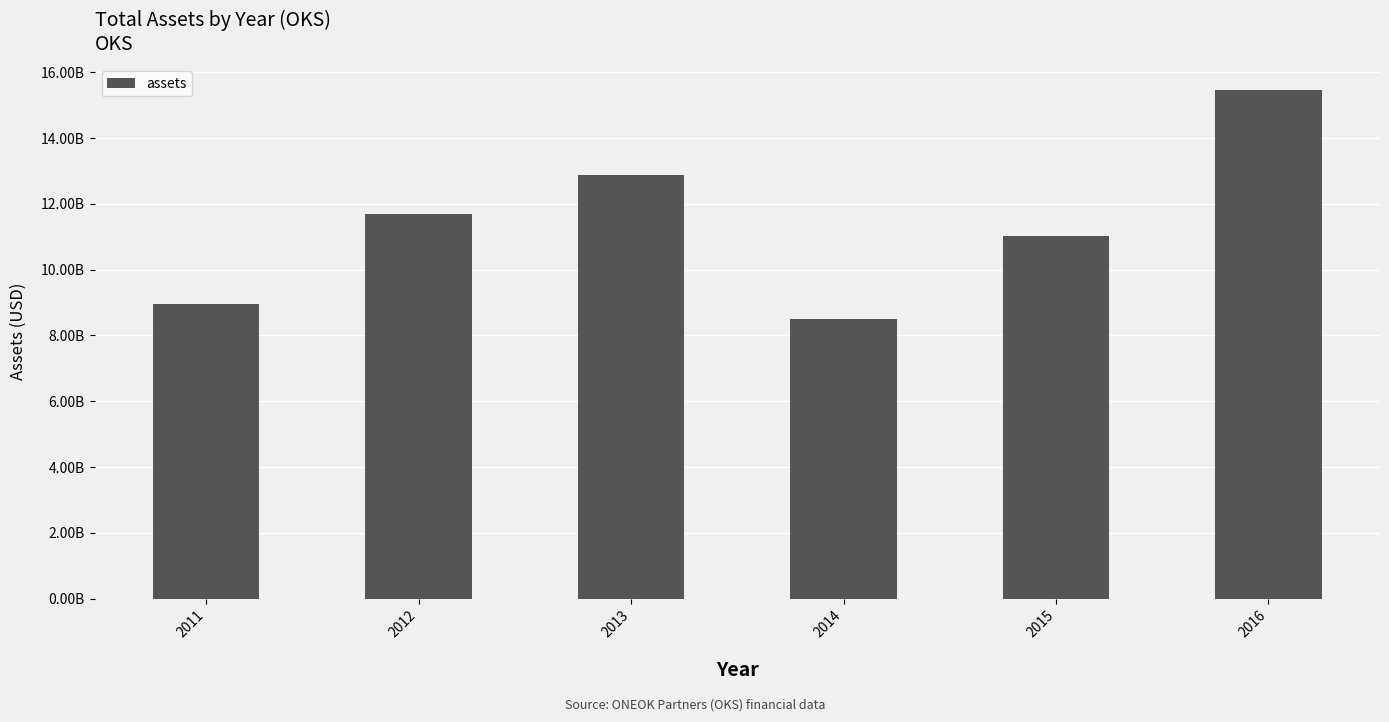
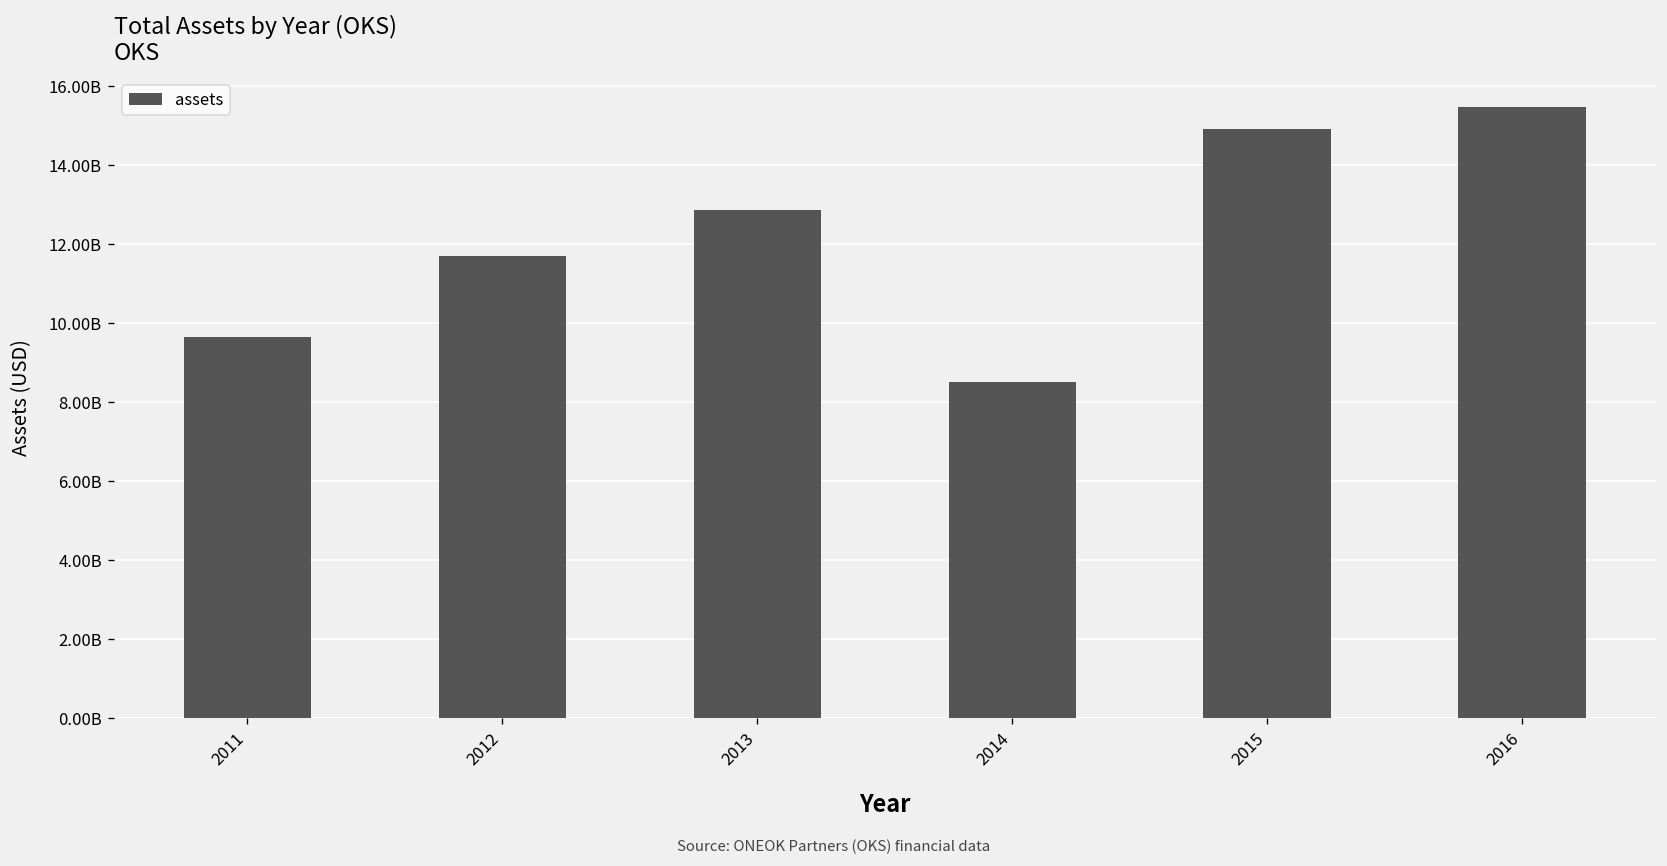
  {
-   "2011": 8900000000,
+   "2011": 9600000000,
    "2012": 11700000000,
    "2013": 12900000000,
    "2014": 8500000000,
-   "2015": 11000000000,
+   "2015": 14900000000,
    "2016": 15500000000
  }
